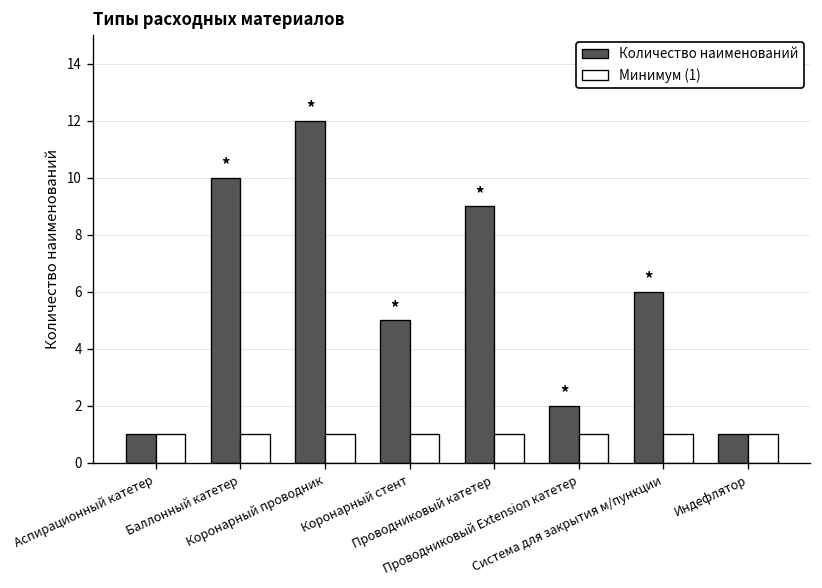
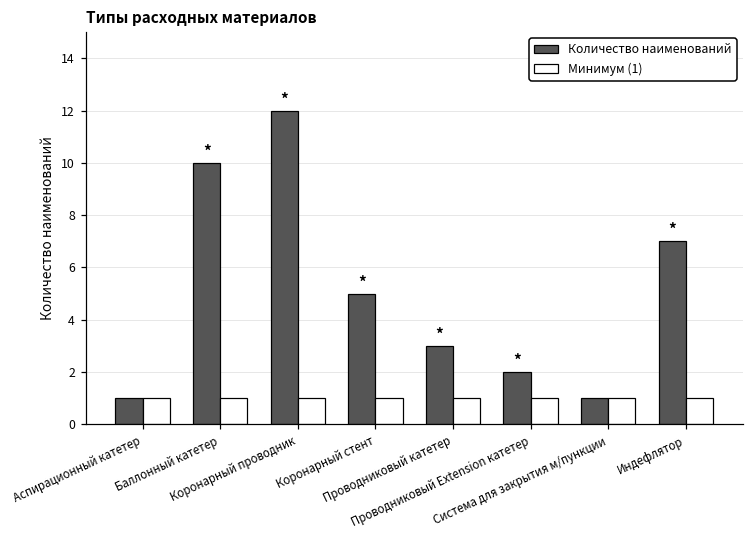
  {
    "Количество наименований": {
      "Аспирационный катетер": 1,
      "Баллонный катетер": 10,
      "Коронарный проводник": 12,
      "Коронарный стент": 5,
-     "Проводниковый катетер": 9,
+     "Проводниковый катетер": 3,
      "Проводниковый Extension катетер": 2,
-     "Система для закрытия м/пункции": 6,
-     "Индефлятор": 1
+     "Система для закрытия м/пункции": 1,
+     "Индефлятор": 7
    },
    "Минимум (1)": {
      "Аспирационный катетер": 1,
      "Баллонный катетер": 1,
      "Коронарный проводник": 1,
      "Коронарный стент": 1,
      "Проводниковый катетер": 1,
      "Проводниковый Extension катетер": 1,
      "Система для закрытия м/пункции": 1,
      "Индефлятор": 1
    }
  }
